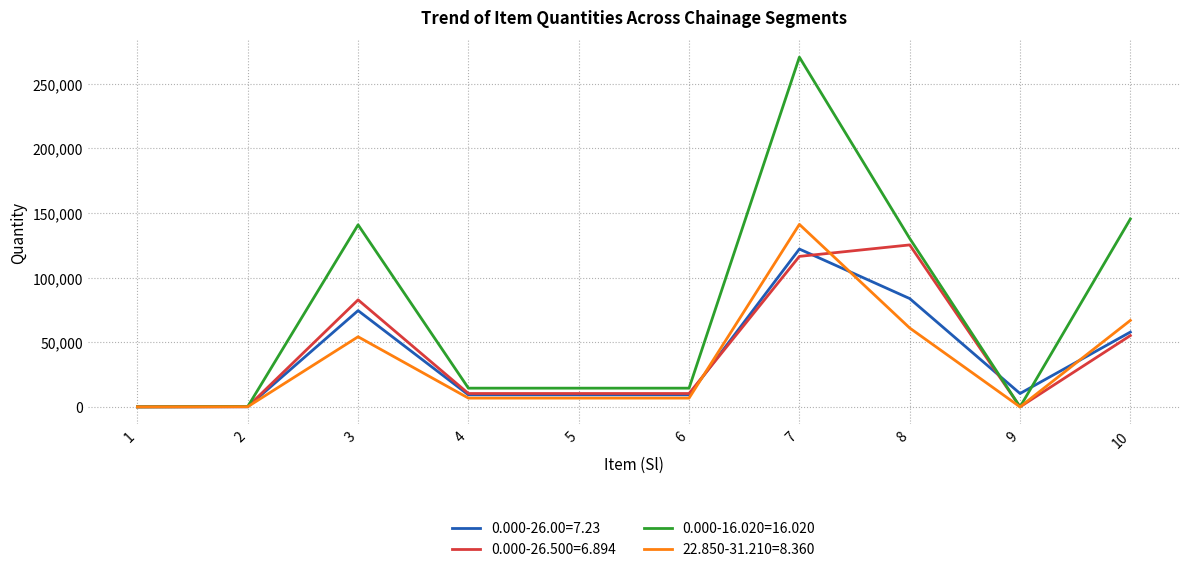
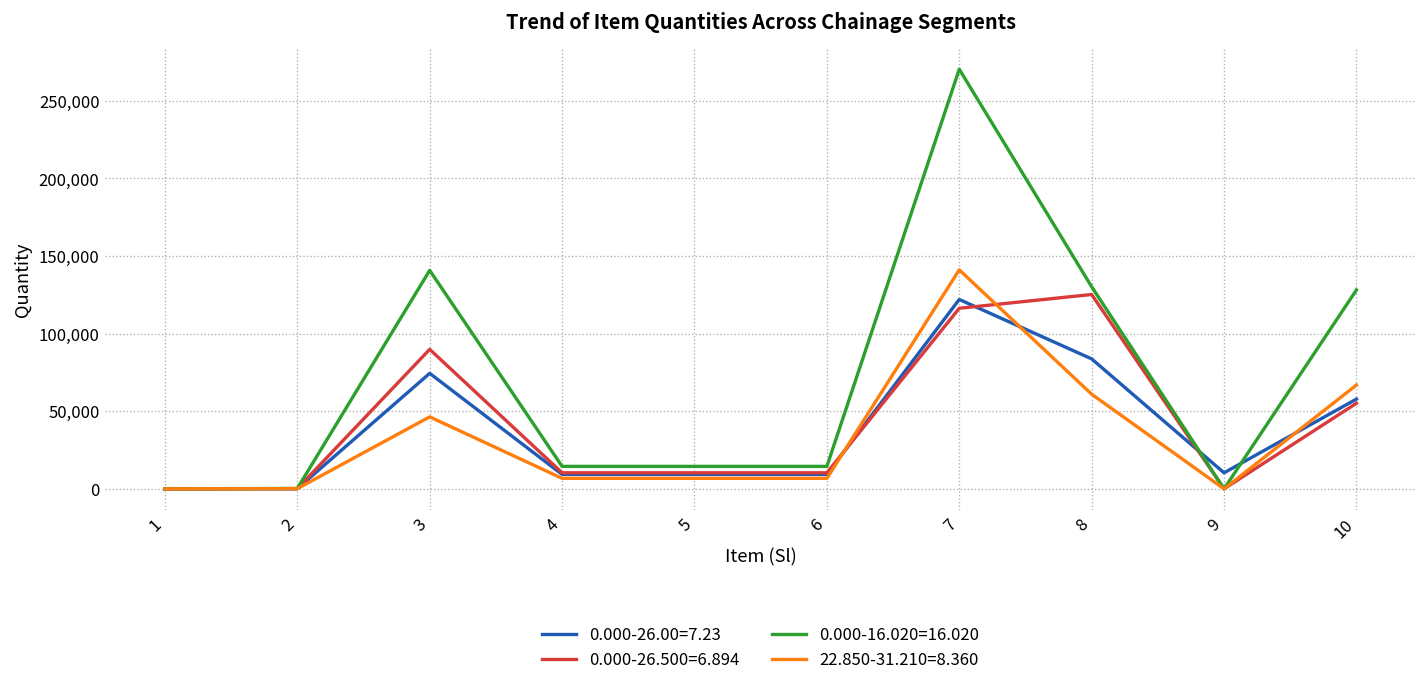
  {
    "0.000-26.00=7.23": {
      "3": "74,000",
      "7": "122,000",
      "8": "84,000",
      "9": "10,000",
      "10": "58,000"
    },
    "0.000-26.500=6.894": {
-     "3": "83,000",
+     "3": "90,000",
      "7": "116,000",
      "8": "125,000",
      "10": "55,000"
    },
    "0.000-16.020=16.020": {
      "3": "141,000",
      "4": "14,000",
      "5": "14,000",
      "6": "14,000",
      "7": "270,000",
      "8": "130,000",
-     "10": "145,000"
+     "10": "128,000"
    },
    "22.850-31.210=8.360": {
-     "3": "54,000",
+     "3": "46,000",
      "4": "7,000",
      "5": "7,000",
      "6": "7,000",
      "7": "141,000",
      "8": "61,000",
      "10": "67,000"
    }
  }
